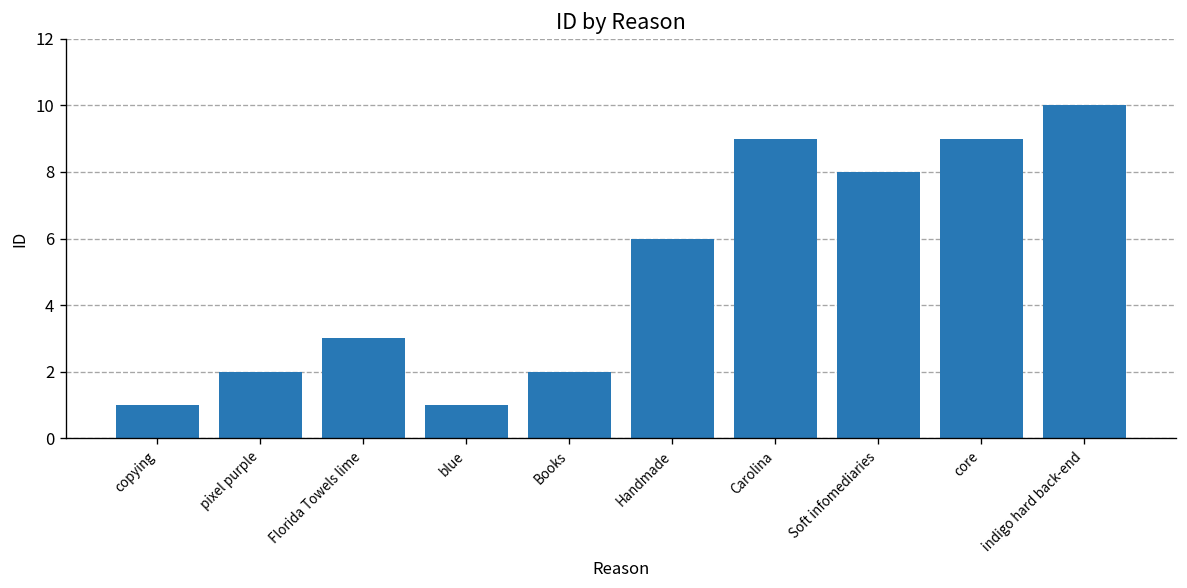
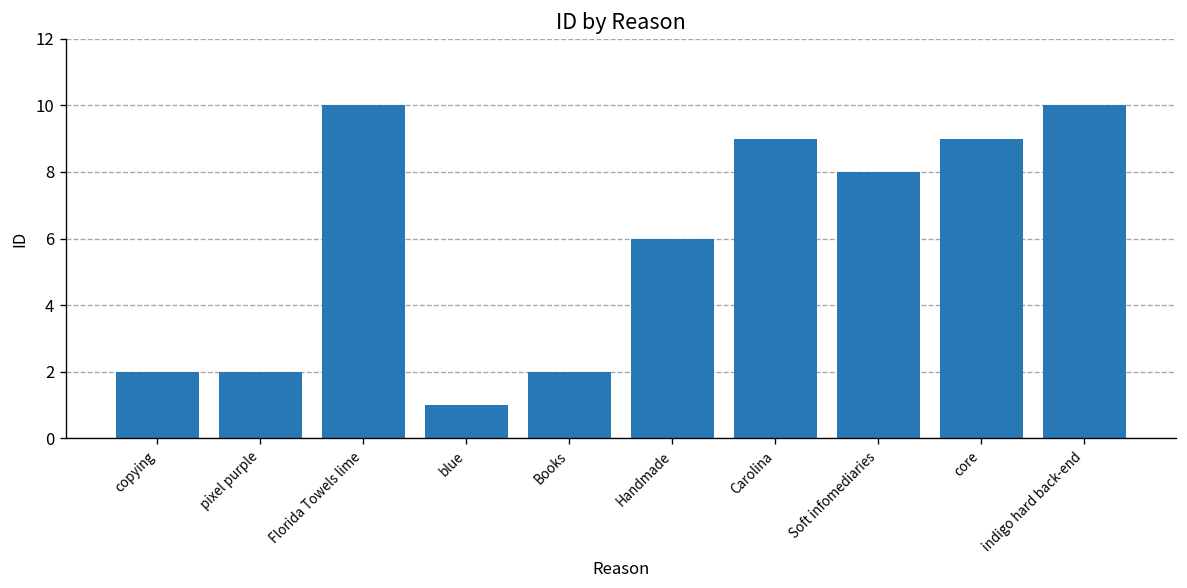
  {
-   "copying": 1,
+   "copying": 2,
    "pixel purple": 2,
-   "Florida Towels lime": 3,
+   "Florida Towels lime": 10,
    "blue": 1,
    "Books": 2,
    "Handmade": 6,
    "Carolina": 9,
    "Soft infomediaries": 8,
    "core": 9,
    "indigo hard back-end": 10
  }
